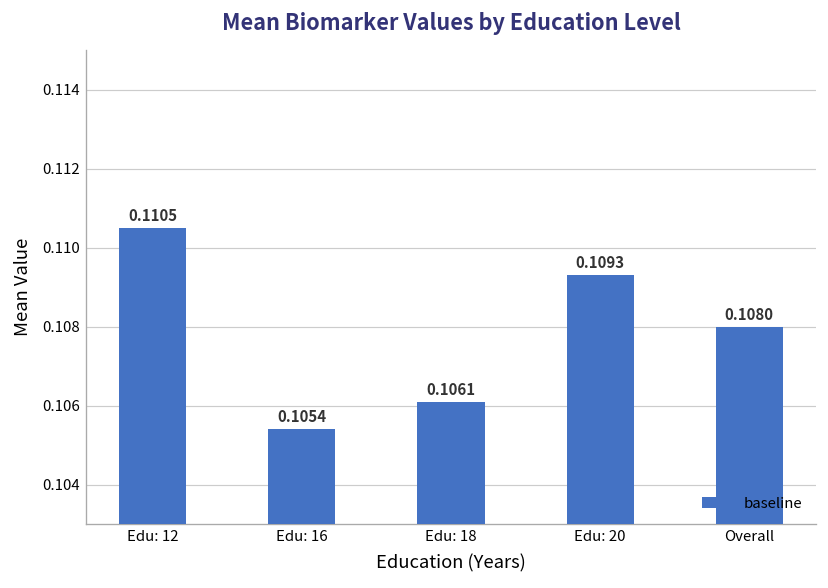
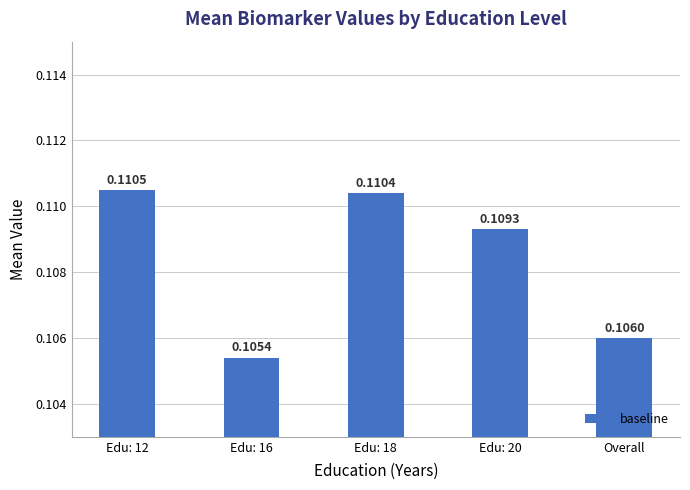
  {
    "Edu: 12": 0.1105,
    "Edu: 16": 0.1054,
-   "Edu: 18": 0.1061,
+   "Edu: 18": 0.1104,
    "Edu: 20": 0.1093,
-   "Overall": 0.1080
+   "Overall": 0.1060
  }
